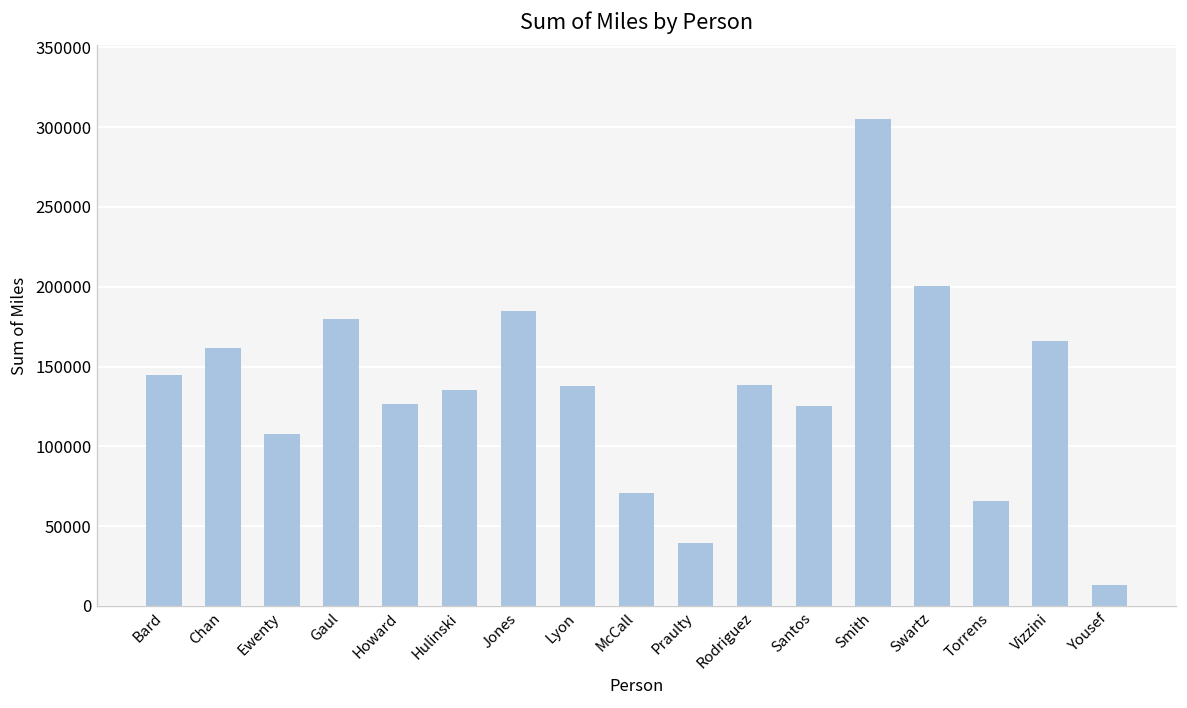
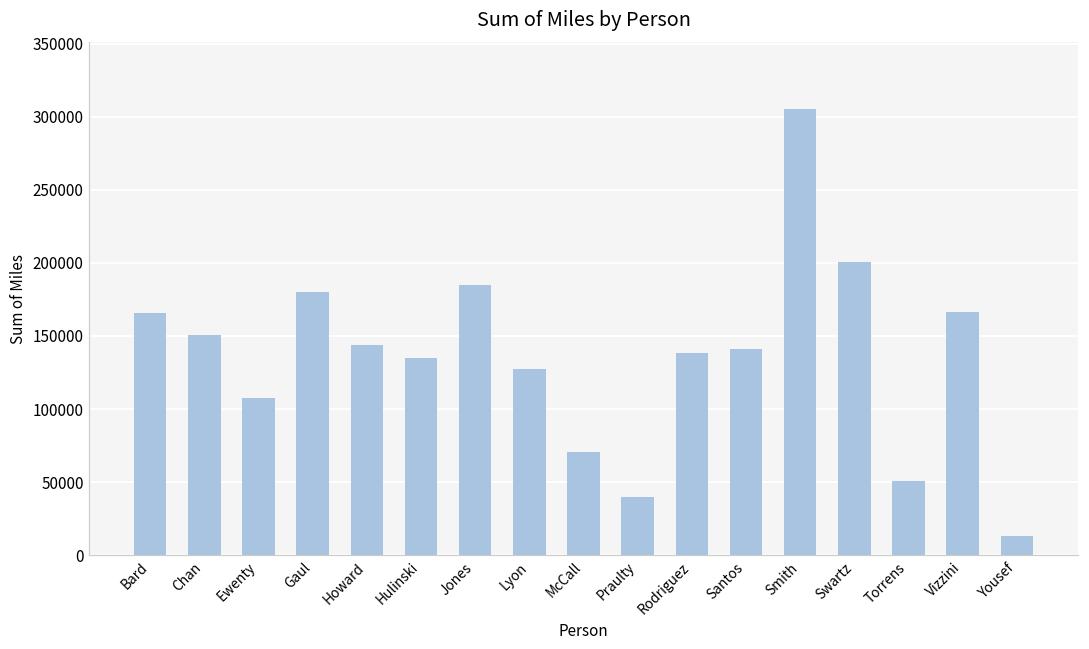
  {
-   "Bard": 145000,
-   "Chan": 161000,
+   "Bard": 166000,
+   "Chan": 151000,
    "Ewenty": 108000,
    "Gaul": 180000,
-   "Howard": 127000,
+   "Howard": 144000,
    "Hulinski": 135000,
    "Jones": 185000,
-   "Lyon": 138000,
+   "Lyon": 128000,
    "McCall": 71000,
    "Praulty": 40000,
    "Rodriguez": 139000,
-   "Santos": 125000,
+   "Santos": 141000,
    "Smith": 305000,
    "Swartz": 200000,
-   "Torrens": 66000,
+   "Torrens": 51000,
    "Vizzini": 166000,
    "Yousef": 13000
  }
